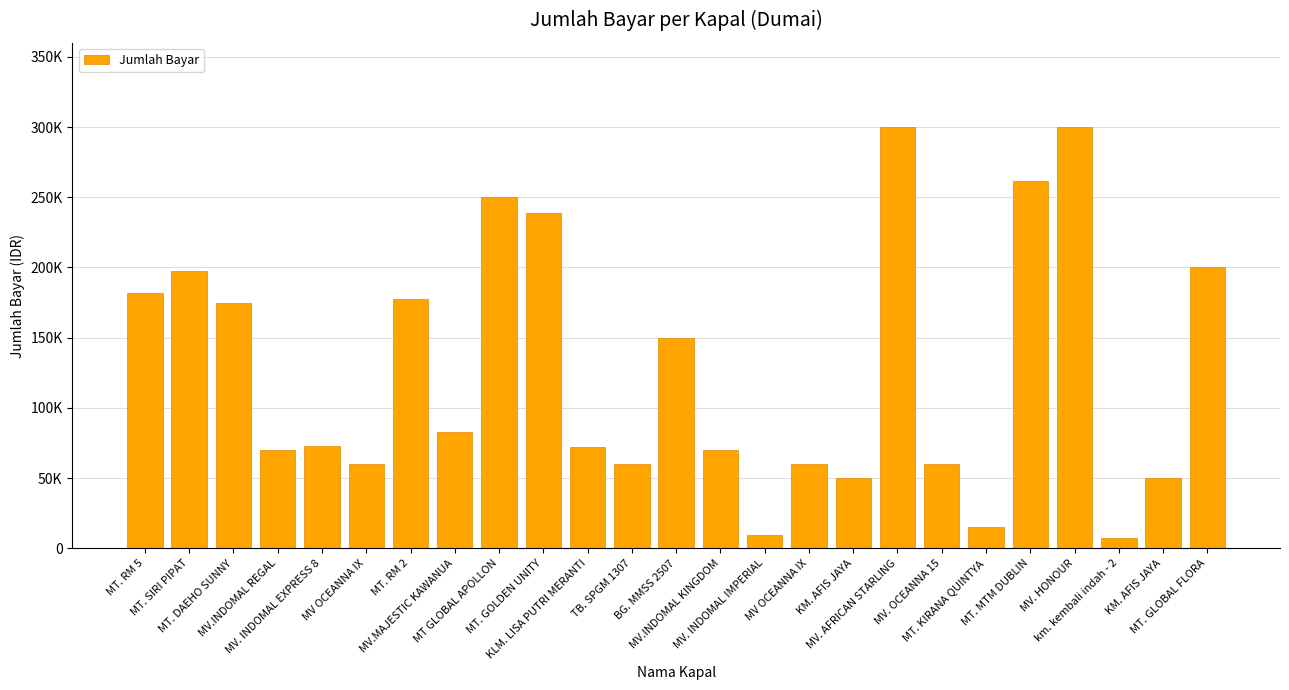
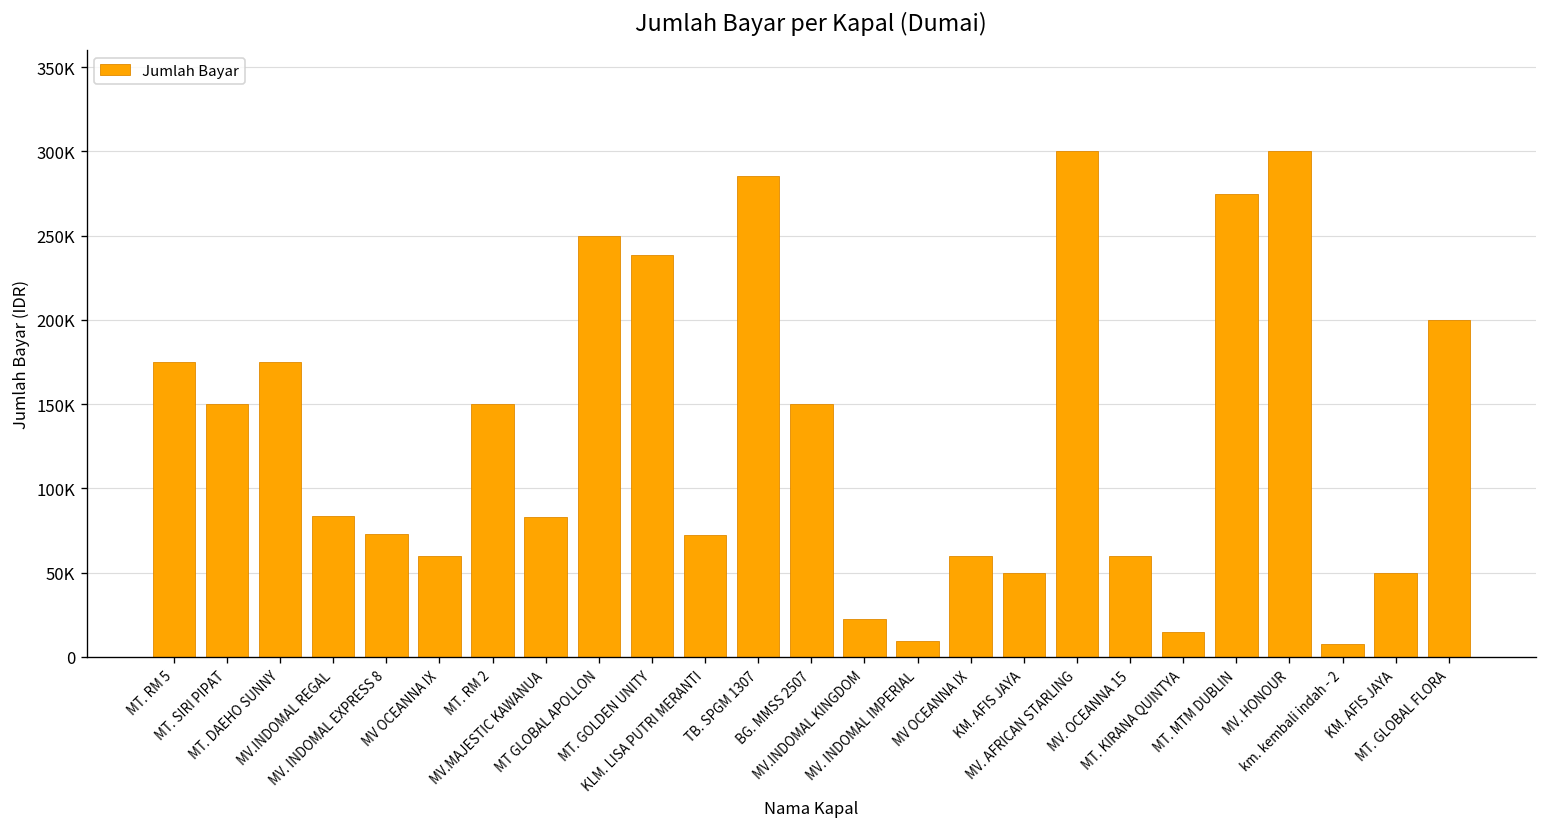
  {
-   "MT. RM 5": 182000,
-   "MT. SIRI PIPAT": 198000,
+   "MT. RM 5": 175000,
+   "MT. SIRI PIPAT": 150000,
    "MT. DAEHO SUNNY": 175000,
-   "MV.INDOMAL REGAL": 70000,
+   "MV.INDOMAL REGAL": 83000,
    "MV. INDOMAL EXPRESS 8": 73000,
-   "MT. RM 2": 177000,
+   "MT. RM 2": 150000,
    "MV.MAJESTIC KAWANUA": 83000,
    "MT GLOBAL APOLLON": 250000,
    "MT. GOLDEN UNITY": 239000,
    "KLM. LISA PUTRI MERANTI": 72000,
-   "TB. SPGM 1307": 60000,
+   "TB. SPGM 1307": 285000,
    "BG. MMSS 2507": 150000,
-   "MV.INDOMAL KINGDOM": 70000,
+   "MV.INDOMAL KINGDOM": 22000,
    "MV. INDOMAL IMPERIAL": 9000,
    "MV. AFRICAN STARLING": 300000,
    "MV. OCEANNA 15": 60000,
    "MT. KIRANA QUINTYA": 15000,
-   "MT. MTM DUBLIN": 262000,
+   "MT. MTM DUBLIN": 275000,
    "MV. HONOUR": 300000,
    "km. kembali indah - 2": 8000,
    "MT. GLOBAL FLORA": 200000
  }
